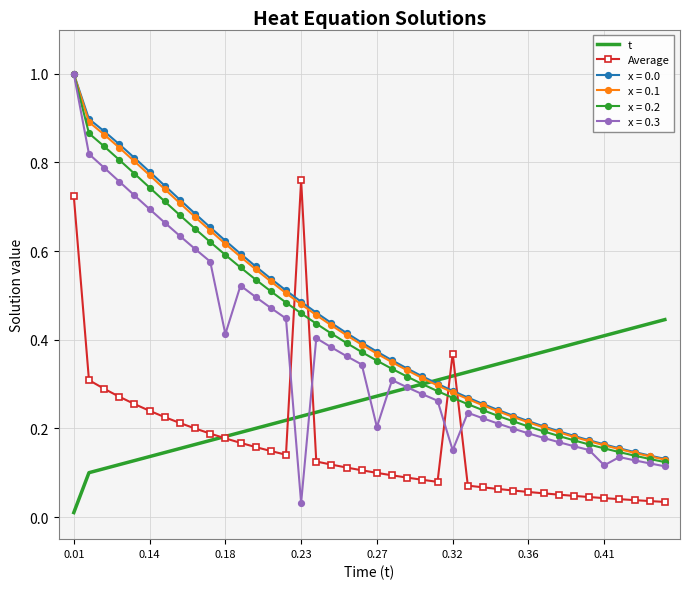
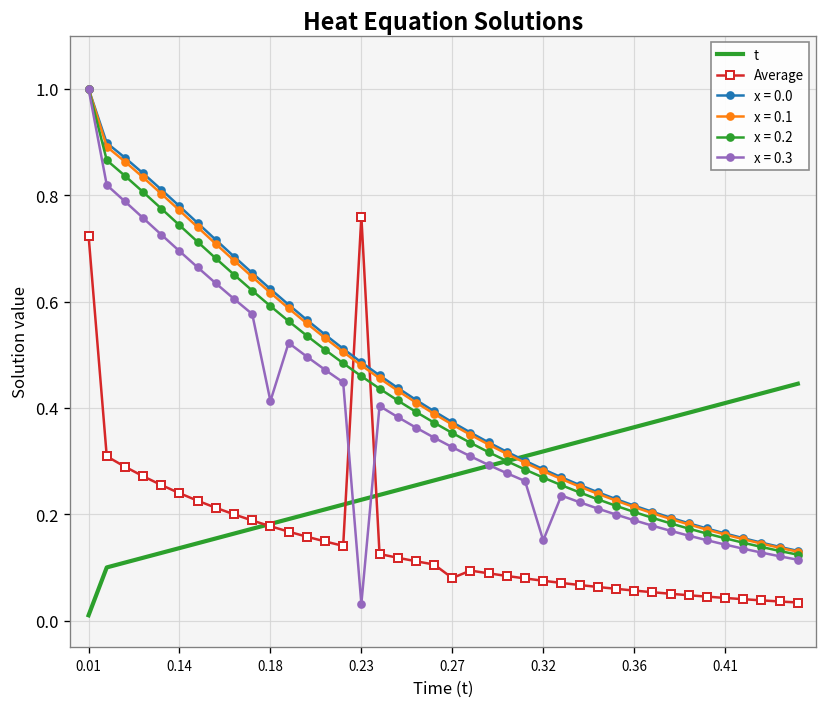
  {
    "Average": {
      "0.01": 0.72,
      "0.14": 0.24,
      "0.23": 0.76,
-     "0.27": 0.10,
-     "0.32": 0.37,
+     "0.27": 0.08,
+     "0.32": 0.07,
      "0.36": 0.06,
      "0.41": 0.04
    },
    "x = 0.0": {
      "0.14": 0.78,
      "0.18": 0.62
    },
    "x = 0.1": {
      "0.14": 0.77,
      "0.18": 0.62
    },
    "x = 0.3": {
      "0.14": 0.69,
      "0.18": 0.41,
      "0.23": 0.03,
-     "0.27": 0.20,
+     "0.27": 0.33,
      "0.32": 0.15,
      "0.36": 0.19,
-     "0.41": 0.12
+     "0.41": 0.14
    }
  }
